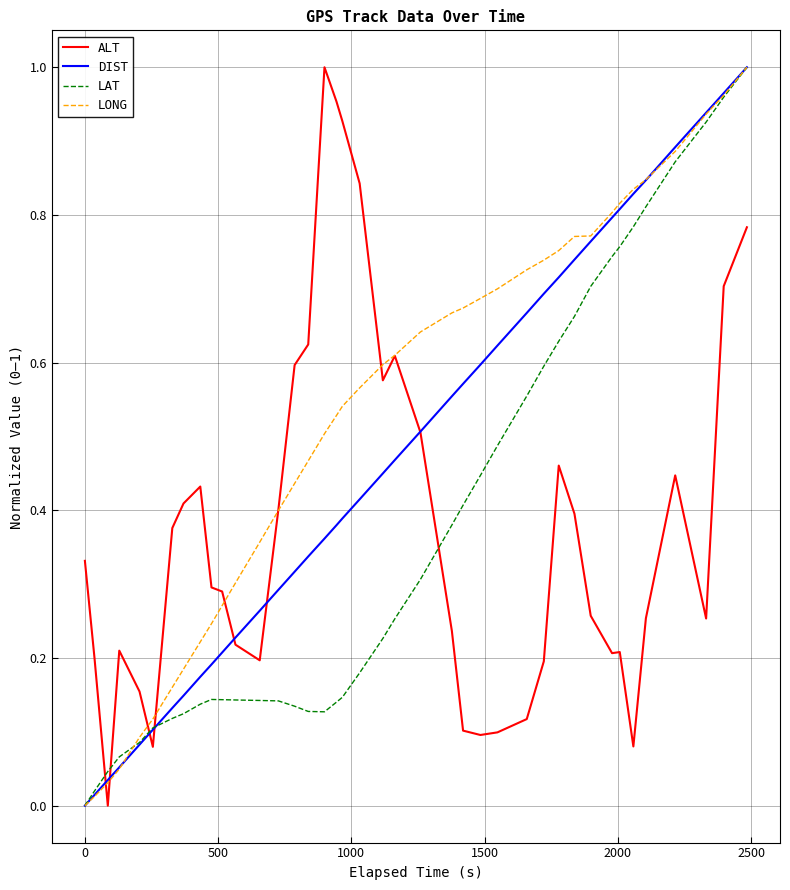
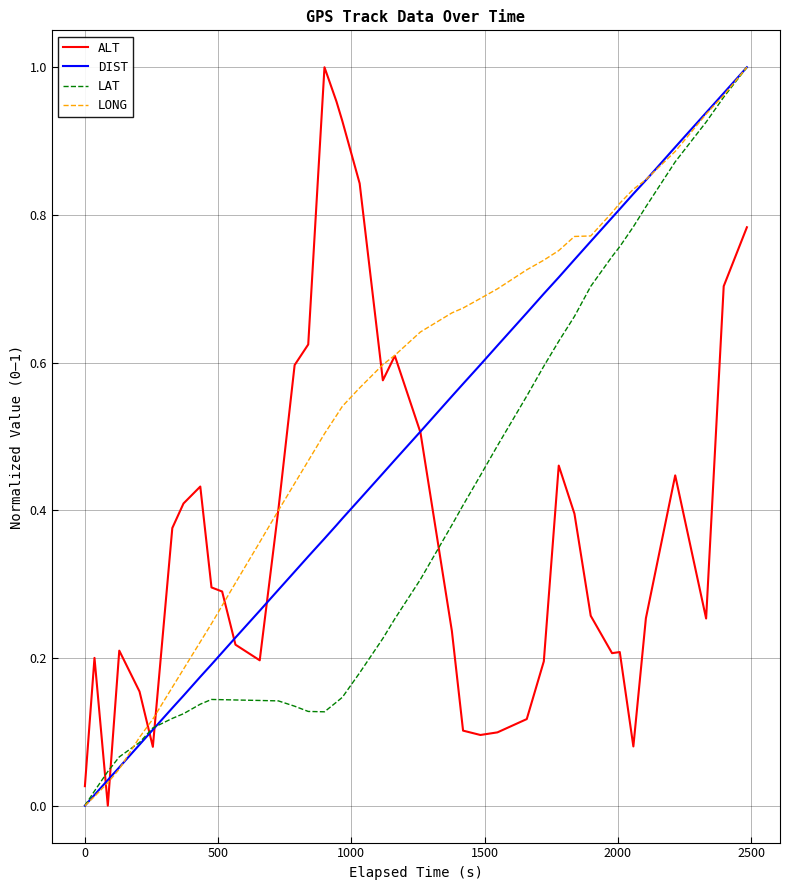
  {
    "ALT": {
-     "0": 0.33
+     "0": 0.03
    }
  }
